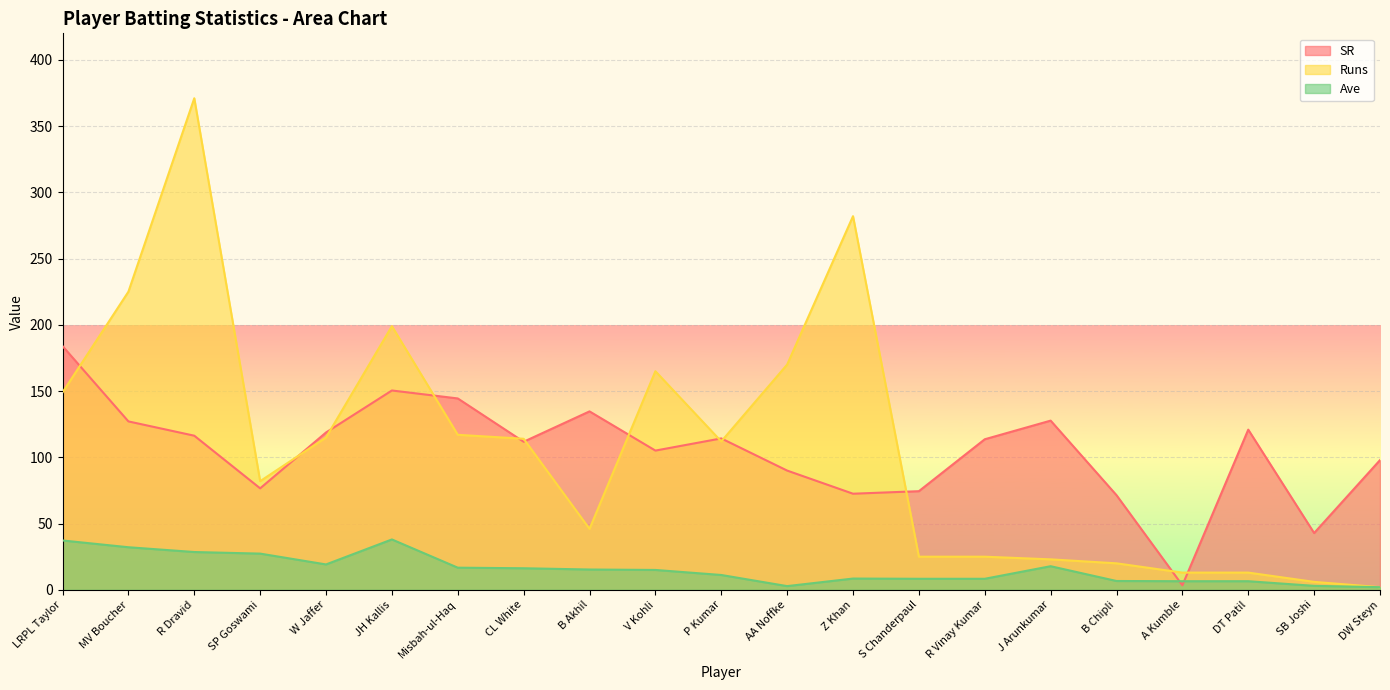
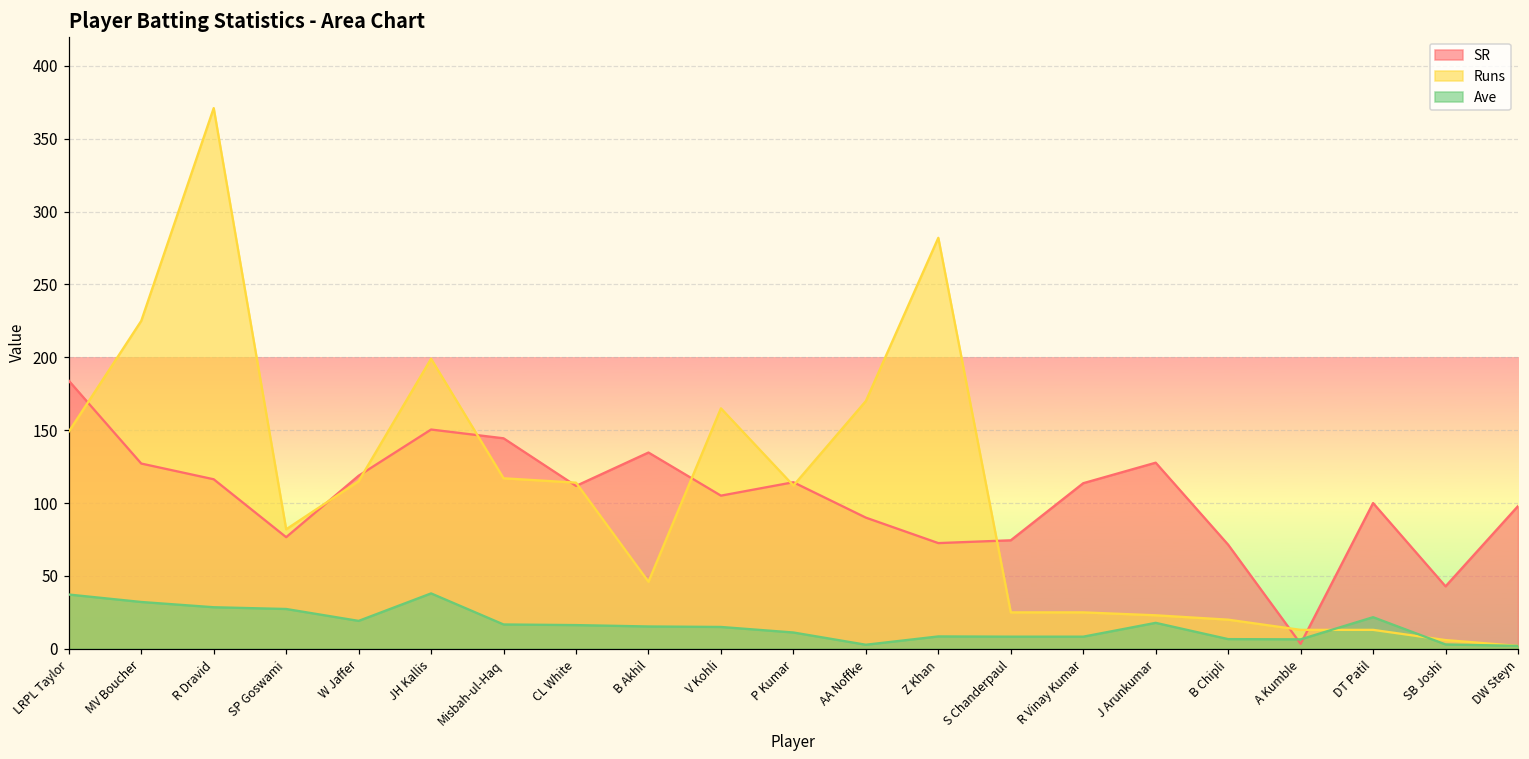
  {
    "SR": {
      "LRPL Taylor": 184,
      "MV Boucher": 127,
      "R Dravid": 116,
      "SP Goswami": 77,
      "W Jaffer": 119,
      "JH Kallis": 150,
      "Misbah-ul-Haq": 144,
      "CL White": 112,
      "B Akhil": 135,
      "V Kohli": 105,
      "P Kumar": 114,
      "AA Noffke": 90,
      "Z Khan": 73,
      "S Chanderpaul": 74,
      "R Vinay Kumar": 114,
      "J Arunkumar": 128,
      "B Chipli": 71,
      "A Kumble": 3,
-     "DT Patil": 121,
+     "DT Patil": 100,
      "SB Joshi": 43,
      "DW Steyn": 98
    },
    "Runs": {
      "LRPL Taylor": 149,
      "MV Boucher": 225,
      "R Dravid": 371,
      "SP Goswami": 82,
      "W Jaffer": 115,
      "JH Kallis": 199,
      "Misbah-ul-Haq": 117,
      "CL White": 114,
      "B Akhil": 46,
      "V Kohli": 165,
      "P Kumar": 112,
      "AA Noffke": 170,
      "Z Khan": 282,
      "S Chanderpaul": 25,
      "R Vinay Kumar": 25,
      "J Arunkumar": 23,
      "B Chipli": 20,
      "A Kumble": 13,
      "DT Patil": 13,
      "SB Joshi": 6
    },
    "Ave": {
      "LRPL Taylor": 37,
      "MV Boucher": 32,
      "R Dravid": 29,
      "SP Goswami": 27,
      "W Jaffer": 19,
      "JH Kallis": 38,
      "Misbah-ul-Haq": 17,
      "CL White": 16,
      "B Akhil": 15,
      "V Kohli": 15,
      "P Kumar": 11,
      "AA Noffke": 3,
      "Z Khan": 9,
      "S Chanderpaul": 8,
      "R Vinay Kumar": 8,
      "J Arunkumar": 18,
      "B Chipli": 7,
      "A Kumble": 7,
-     "DT Patil": 7,
+     "DT Patil": 22,
      "SB Joshi": 3
    }
  }
